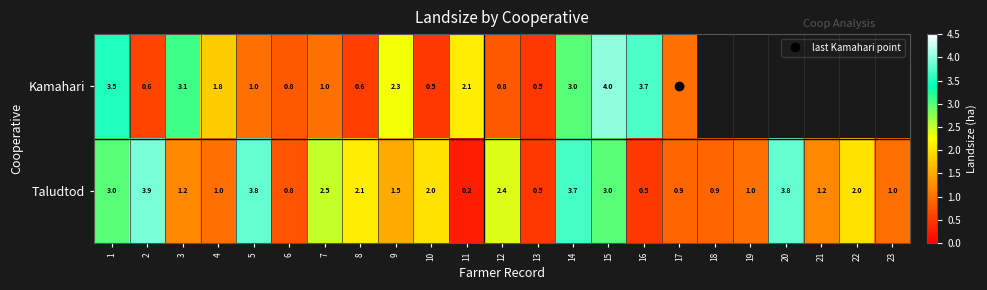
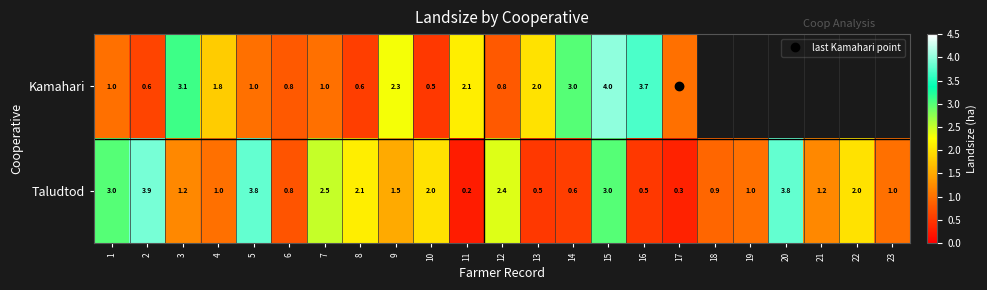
  {
    "Kamahari": {
-     "1": 3.5,
+     "1": 1.0,
      "2": 0.6,
      "3": 3.1,
      "4": 1.8,
      "5": 1.0,
      "6": 0.8,
      "7": 1.0,
      "8": 0.6,
      "9": 2.3,
      "10": 0.5,
      "11": 2.1,
      "12": 0.8,
-     "13": 0.5,
+     "13": 2.0,
      "14": 3.0,
      "15": 4.0,
      "16": 3.7
    },
    "Taludtod": {
      "1": 3.0,
      "2": 3.9,
      "3": 1.2,
      "4": 1.0,
      "5": 3.8,
      "6": 0.8,
      "7": 2.5,
      "8": 2.1,
      "9": 1.5,
      "10": 2.0,
      "11": 0.2,
      "12": 2.4,
      "13": 0.5,
-     "14": 3.7,
+     "14": 0.6,
      "15": 3.0,
      "16": 0.5,
-     "17": 0.9,
+     "17": 0.3,
      "18": 0.9,
      "19": 1.0,
      "20": 3.8,
      "21": 1.2,
      "22": 2.0,
      "23": 1.0
    }
  }
